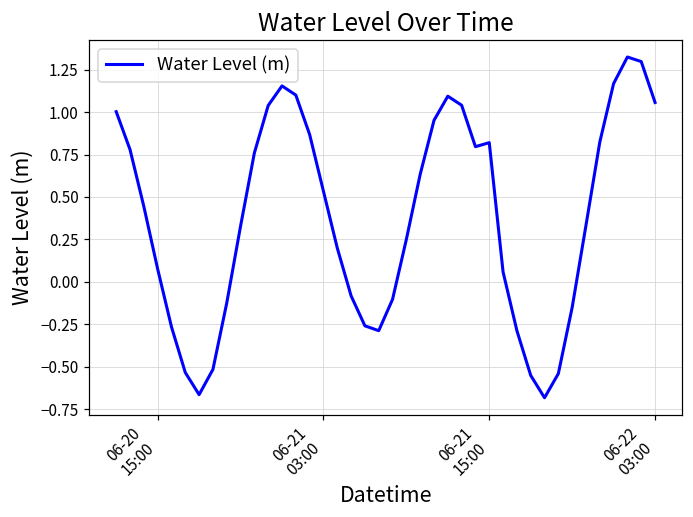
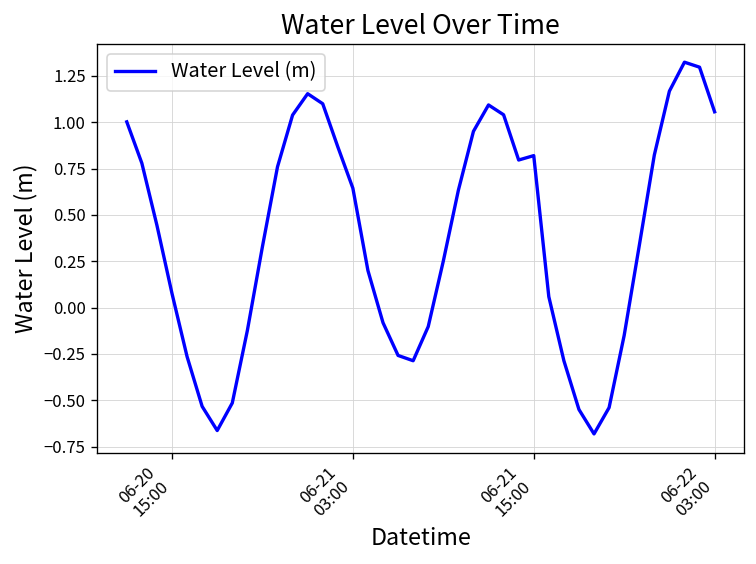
  {
    "06-20 15:00": 0.08,
-   "06-21 03:00": 0.53,
+   "06-21 03:00": 0.64,
    "06-21 15:00": 0.82,
    "06-22 03:00": 1.06
  }
